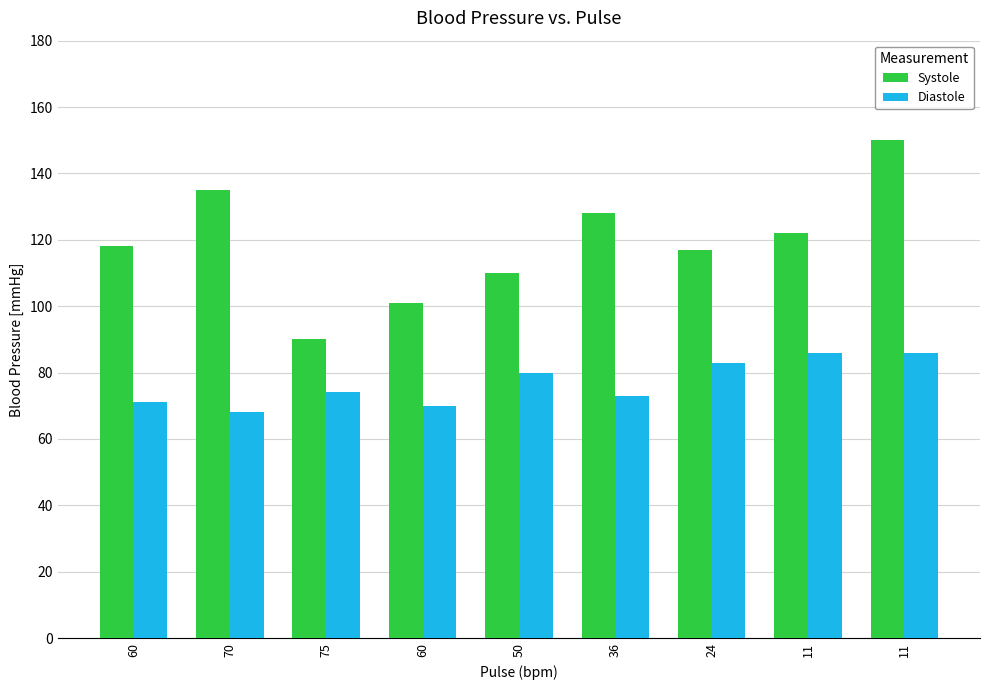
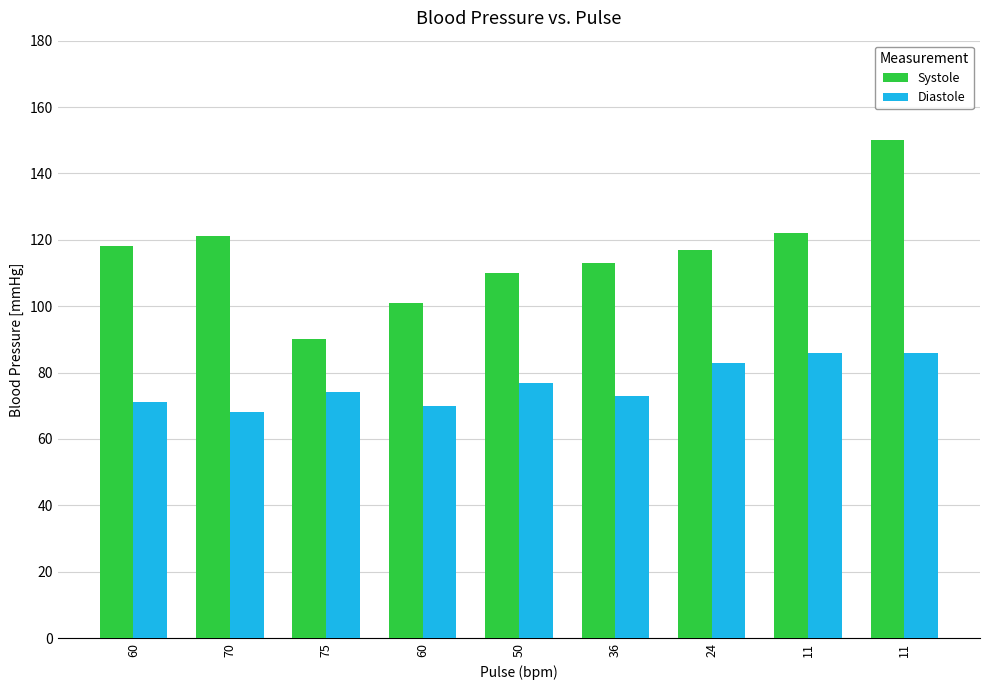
  {
    "Systole": {
-     "70": 135,
+     "70": 121,
      "75": 90,
      "50": 110,
-     "36": 128,
+     "36": 113,
      "24": 117
    },
    "Diastole": {
      "70": 68,
      "75": 74,
-     "50": 80,
+     "50": 77,
      "36": 73,
      "24": 83
    }
  }
